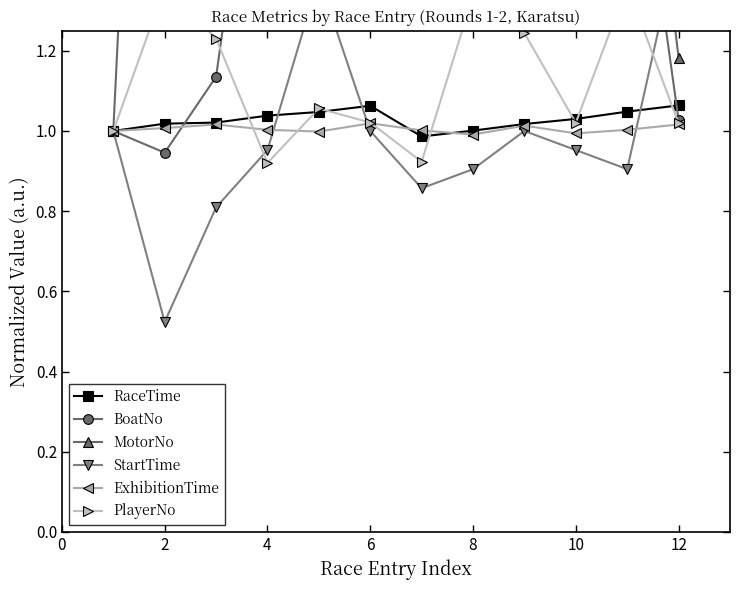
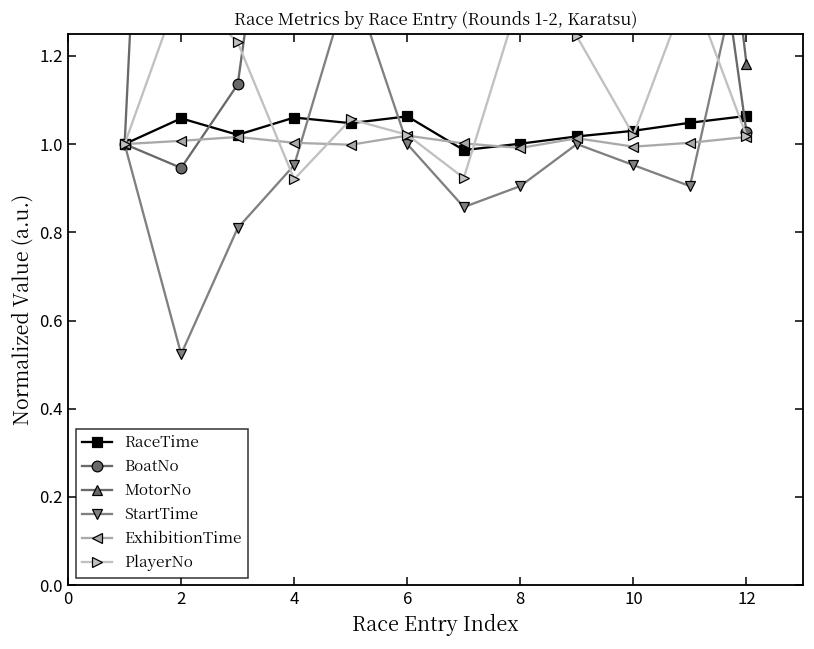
  {
    "RaceTime": {
-     "2": 1.02,
-     "4": 1.04,
+     "2": 1.06,
+     "4": 1.06,
      "6": 1.06,
      "8": 1.00,
      "10": 1.03,
      "12": 1.06
    }
  }
